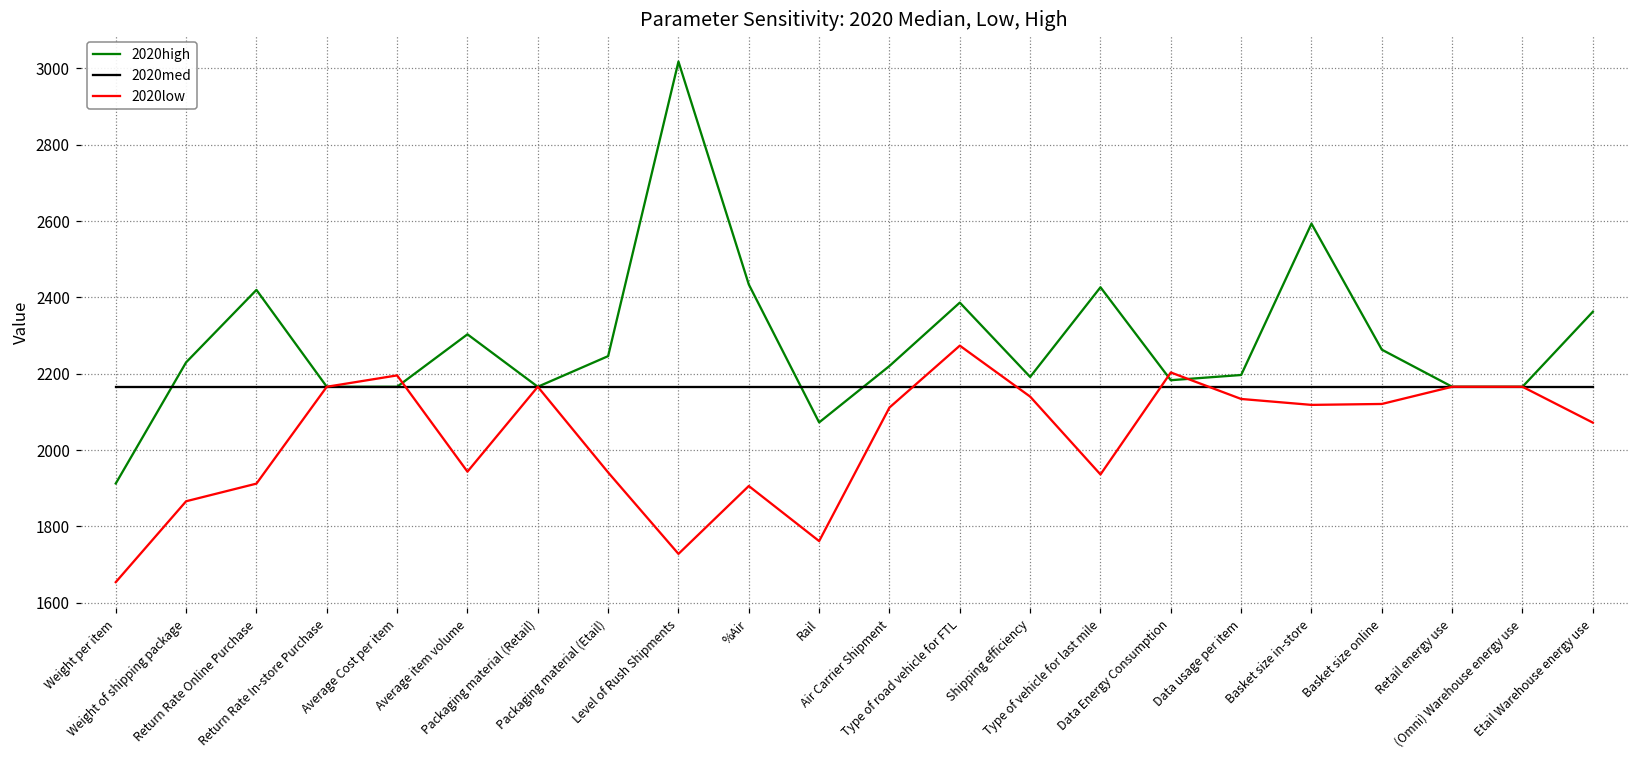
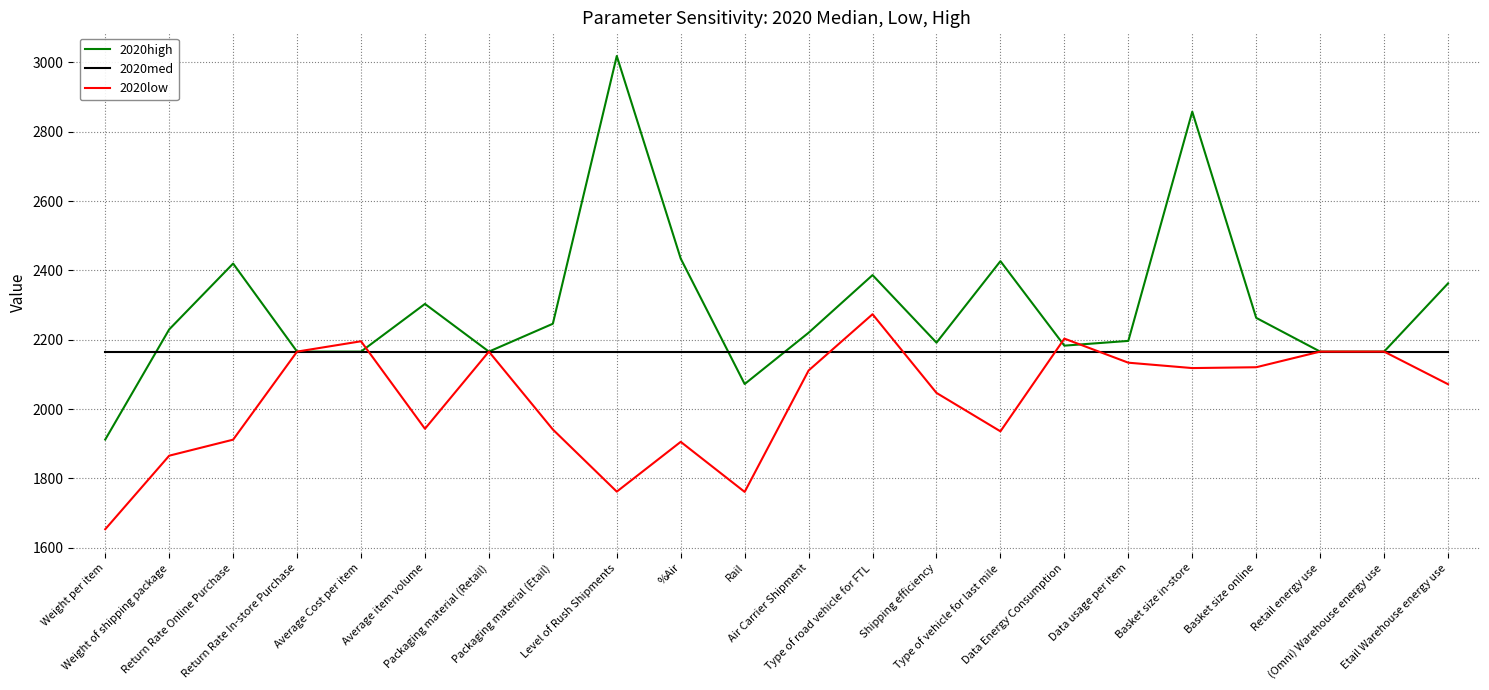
  {
    "2020high": {
      "Weight per item": 1910,
      "Weight of shipping package": 2230,
      "Return Rate Online Purchase": 2420,
      "Average item volume": 2300,
      "Packaging material (Etail)": 2250,
      "Level of Rush Shipments": 3020,
      "%Air": 2430,
      "Rail": 2070,
      "Air Carrier Shipment": 2220,
      "Type of road vehicle for FTL": 2390,
      "Shipping efficiency": 2190,
      "Type of vehicle for last mile": 2430,
      "Data Energy Consumption": 2180,
      "Data usage per item": 2200,
-     "Basket size in-store": 2590,
+     "Basket size in-store": 2860,
      "Basket size online": 2260,
      "Etail Warehouse energy use": 2360
    },
    "2020med": {
      "Weight per item": 2170,
      "Weight of shipping package": 2170,
      "Return Rate Online Purchase": 2170,
      "Average item volume": 2170,
      "Packaging material (Etail)": 2170,
      "Level of Rush Shipments": 2170,
      "%Air": 2170,
      "Rail": 2170,
      "Air Carrier Shipment": 2170,
      "Type of road vehicle for FTL": 2170,
      "Shipping efficiency": 2170,
      "Type of vehicle for last mile": 2170,
      "Data Energy Consumption": 2170,
      "Data usage per item": 2170,
      "Basket size in-store": 2170,
      "Basket size online": 2170,
      "Etail Warehouse energy use": 2170
    },
    "2020low": {
      "Weight per item": 1650,
      "Weight of shipping package": 1870,
      "Return Rate Online Purchase": 1910,
      "Average Cost per item": 2200,
      "Average item volume": 1940,
      "Packaging material (Etail)": 1940,
-     "Level of Rush Shipments": 1730,
+     "Level of Rush Shipments": 1760,
      "%Air": 1910,
      "Rail": 1760,
      "Air Carrier Shipment": 2110,
      "Type of road vehicle for FTL": 2270,
-     "Shipping efficiency": 2140,
+     "Shipping efficiency": 2050,
      "Type of vehicle for last mile": 1940,
      "Data Energy Consumption": 2200,
      "Data usage per item": 2130,
      "Basket size in-store": 2120,
      "Basket size online": 2120,
      "Etail Warehouse energy use": 2070
    }
  }
